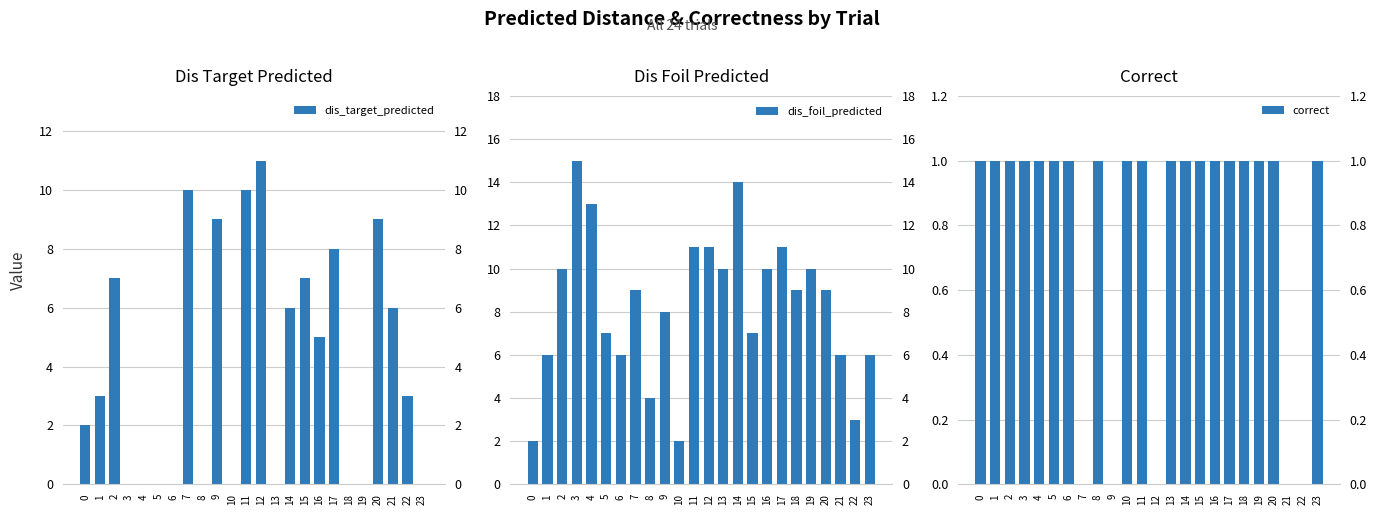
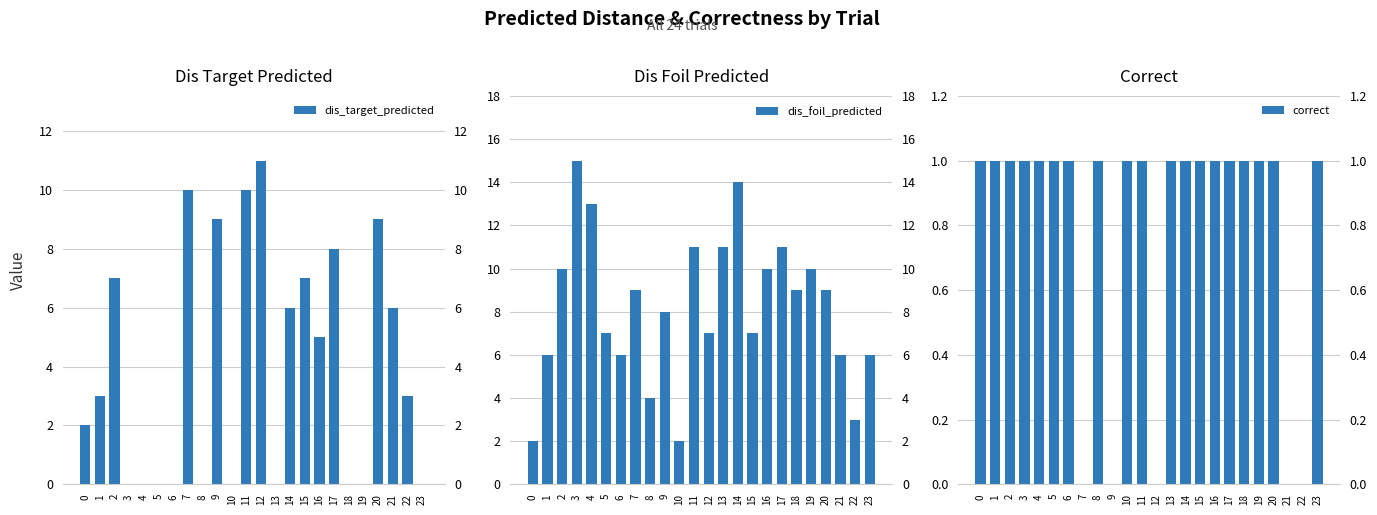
  {
    "Dis Target Predicted": {
      "0": 2.0,
      "1": 3.0,
      "2": 7.0,
      "3": 0.0,
      "4": 0.0,
      "5": 0.0,
      "6": 0.0,
      "7": 10.0,
      "8": 0.0,
      "9": 9.0,
      "10": 0.0,
      "11": 10.0,
      "12": 11.0,
      "13": 0.0,
      "14": 6.0,
      "15": 7.0,
      "16": 5.0,
      "17": 8.0,
      "18": 0.0,
      "19": 0.0,
      "20": 9.0,
      "21": 6.0,
      "22": 3.0,
      "23": 0.0
    },
    "Dis Foil Predicted": {
      "0": 2,
      "1": 6,
      "2": 10,
      "3": 15,
      "4": 13,
      "5": 7,
      "6": 6,
      "7": 9,
      "8": 4,
      "9": 8,
      "10": 2,
      "11": 11,
-     "12": 11,
-     "13": 10,
+     "12": 7,
+     "13": 11,
      "14": 14,
      "15": 7,
      "16": 10,
      "17": 11,
      "18": 9,
      "19": 10,
      "20": 9,
      "21": 6,
      "22": 3,
      "23": 6
    },
    "Correct": {
      "0": 1.00,
      "1": 1.00,
      "2": 1.00,
      "3": 1.00,
      "4": 1.00,
      "5": 1.00,
      "6": 1.00,
      "7": 0.00,
      "8": 1.00,
      "9": 0.00,
      "10": 1.00,
      "11": 1.00,
      "12": 0.00,
      "13": 1.00,
      "14": 1.00,
      "15": 1.00,
      "16": 1.00,
      "17": 1.00,
      "18": 1.00,
      "19": 1.00,
      "20": 1.00,
      "21": 0.00,
      "22": 0.00,
      "23": 1.00
    }
  }
